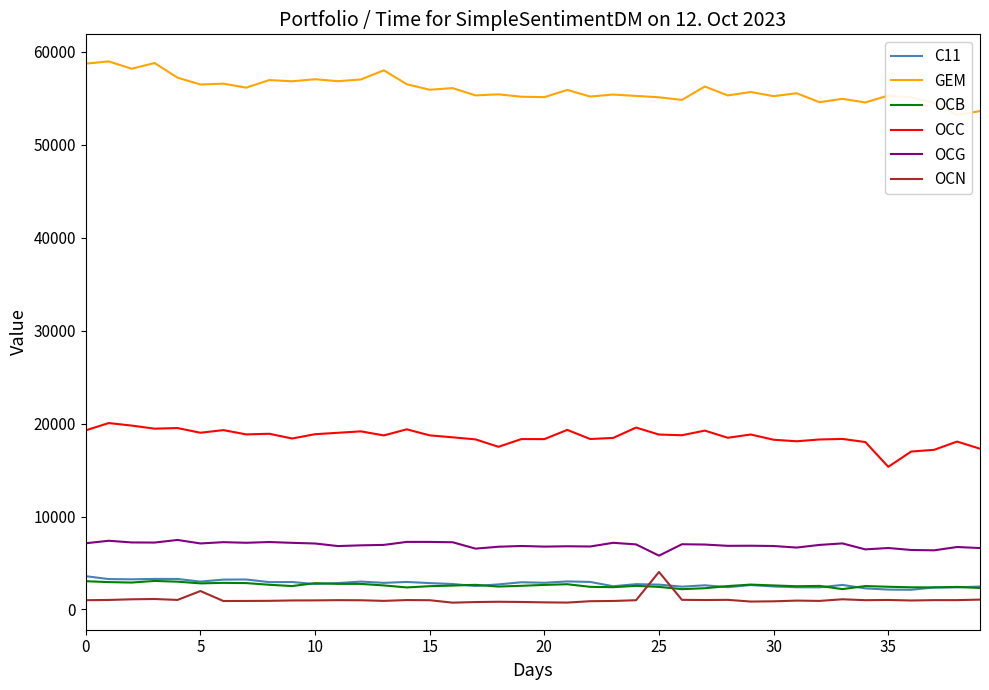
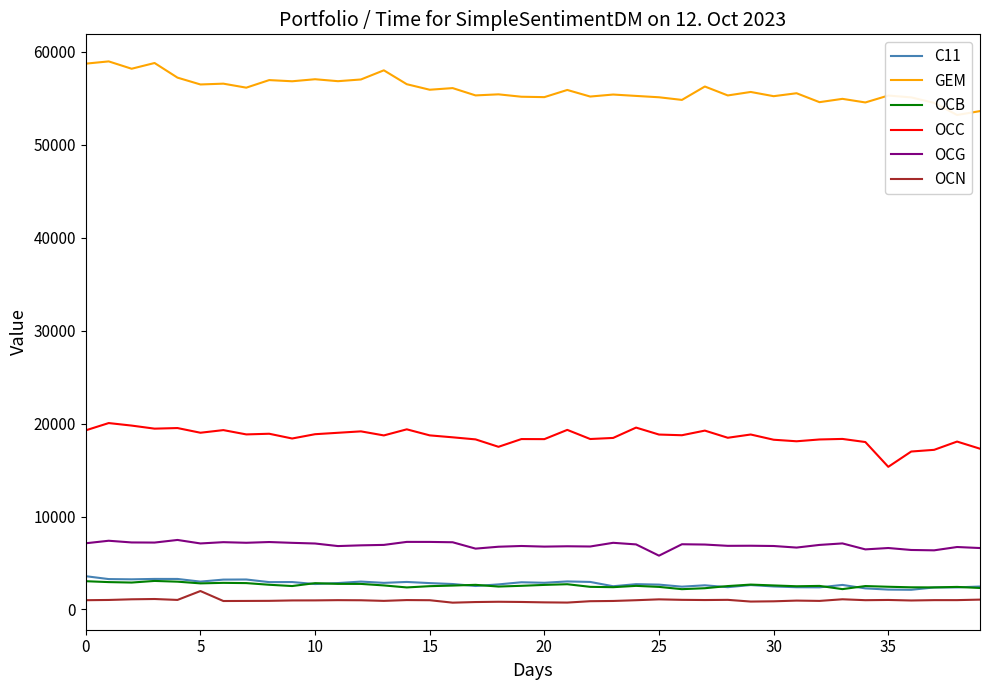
  {
    "C11": {
      "0": 4000,
      "15": 3000,
      "35": 2000
    },
    "GEM": {
      "0": 59000,
      "5": 57000,
      "10": 57000,
      "15": 56000,
      "20": 55000,
      "25": 55000,
      "30": 55000
    },
    "OCB": {
      "0": 3000,
      "15": 3000,
      "35": 2000
    },
    "OCC": {
      "0": 19000,
      "5": 19000,
      "10": 19000,
      "15": 19000,
      "20": 18000,
      "25": 19000,
      "30": 18000,
      "35": 15000
    },
    "OCG": {
      "0": 7000,
      "5": 7000,
      "10": 7000,
      "15": 7000,
      "20": 7000,
      "25": 6000,
      "30": 7000,
      "35": 7000
    },
    "OCN": {
      "0": 1000,
      "5": 2000,
      "10": 1000,
      "15": 1000,
      "20": 1000,
-     "25": 4000,
+     "25": 1000,
      "30": 1000,
      "35": 1000
    }
  }
